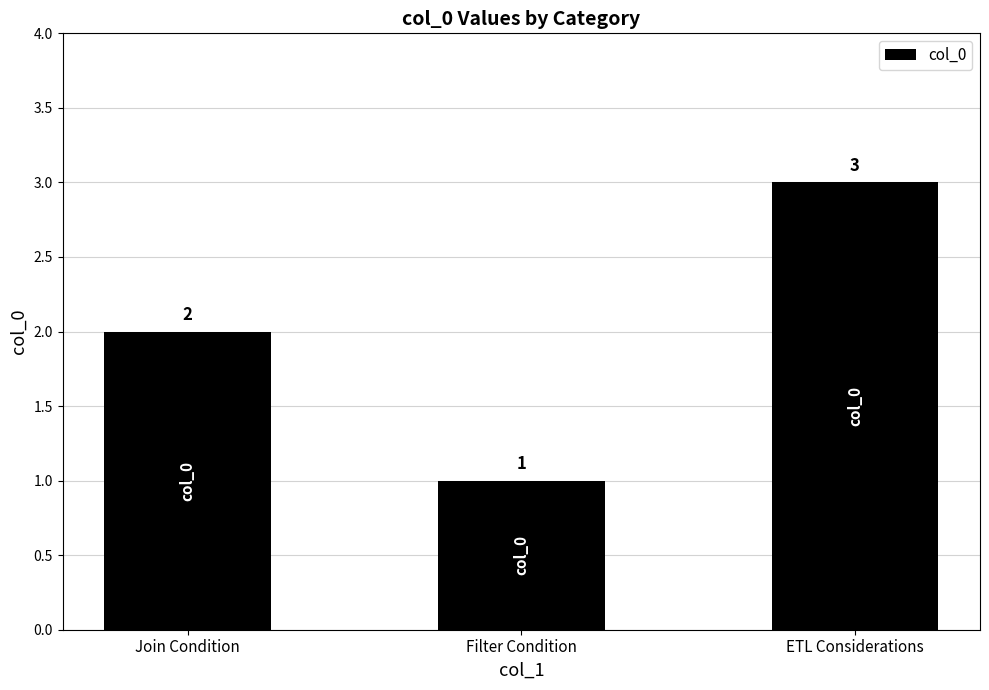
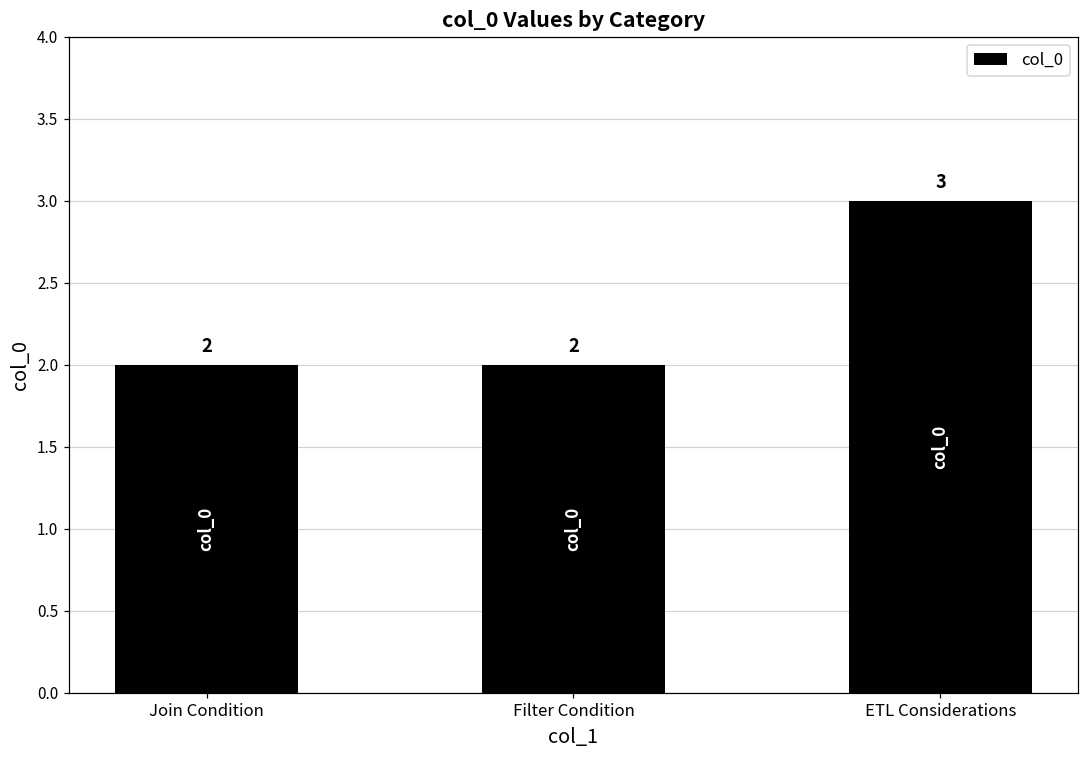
  {
    "Join Condition": 2,
-   "Filter Condition": 1,
+   "Filter Condition": 2,
    "ETL Considerations": 3
  }
